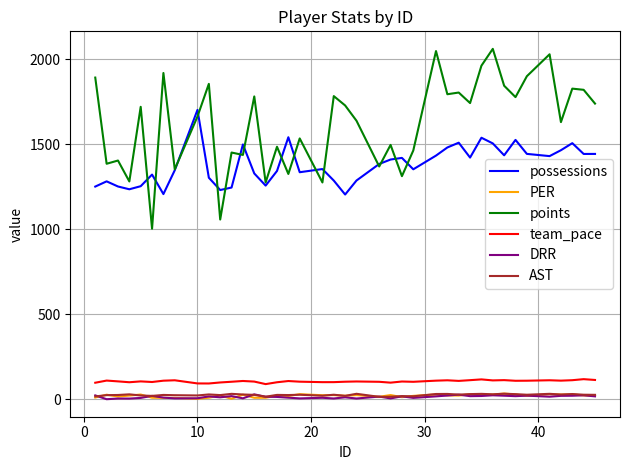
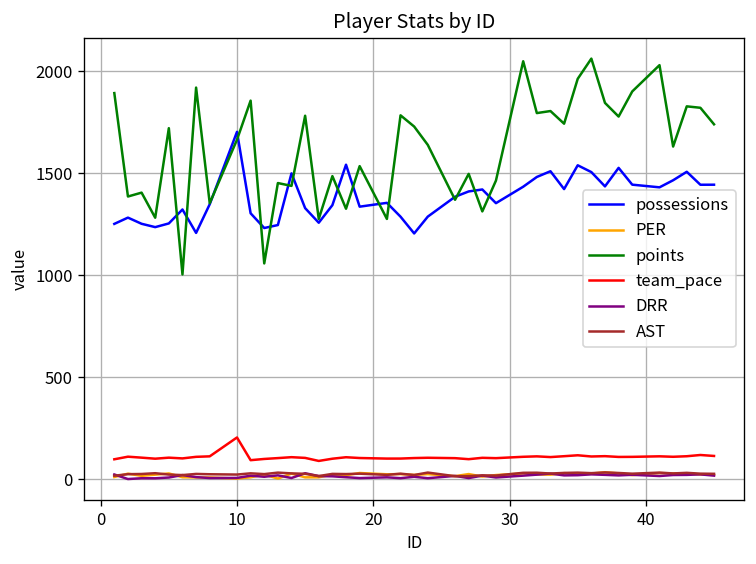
  {
    "possessions": {
      "10": 1700
    },
    "points": {
      "10": 1660
    },
    "team_pace": {
-     "10": 90
+     "10": 200
    },
    "AST": {
      "10": 20
    }
  }
